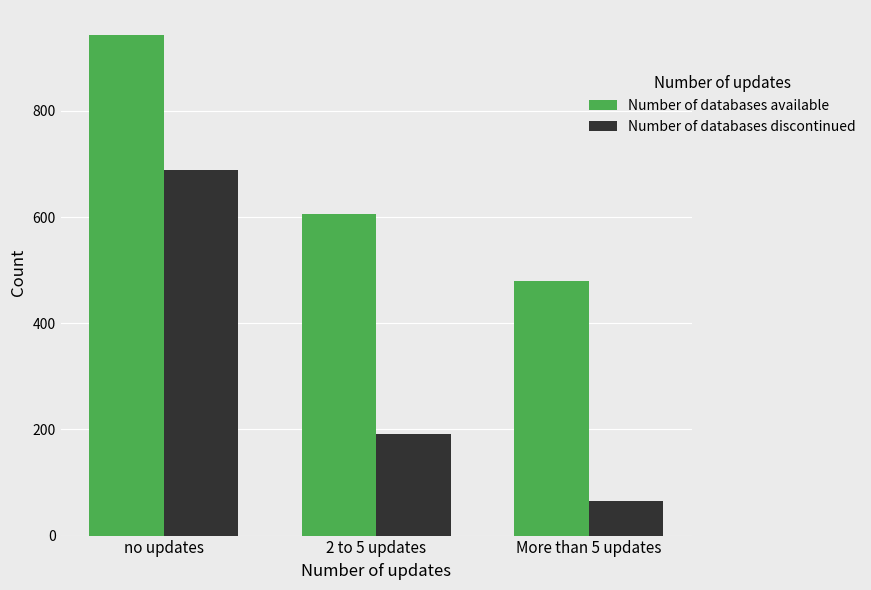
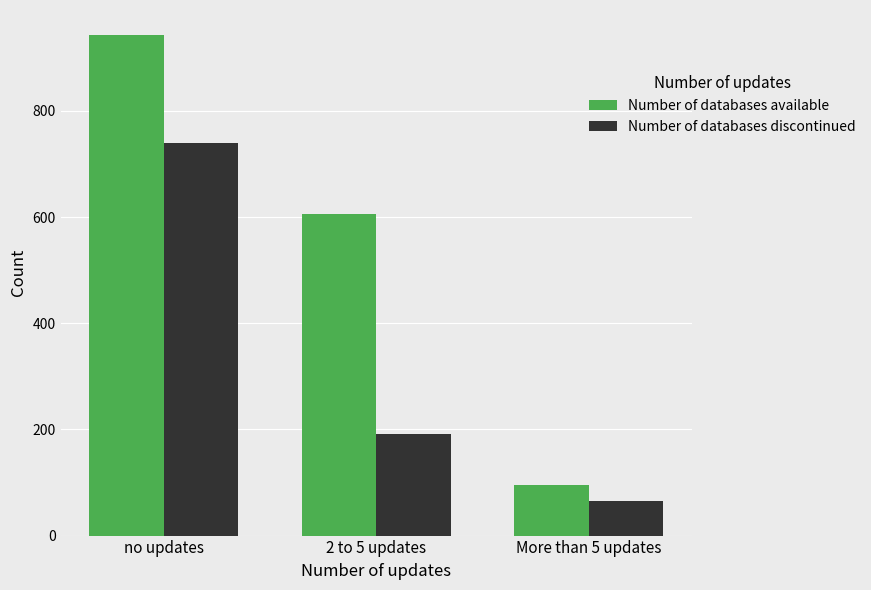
  {
    "Number of databases available": {
      "no updates": 940,
      "2 to 5 updates": 610,
-     "More than 5 updates": 480
+     "More than 5 updates": 100
    },
    "Number of databases discontinued": {
-     "no updates": 690,
+     "no updates": 740,
      "2 to 5 updates": 190,
      "More than 5 updates": 70
    }
  }
